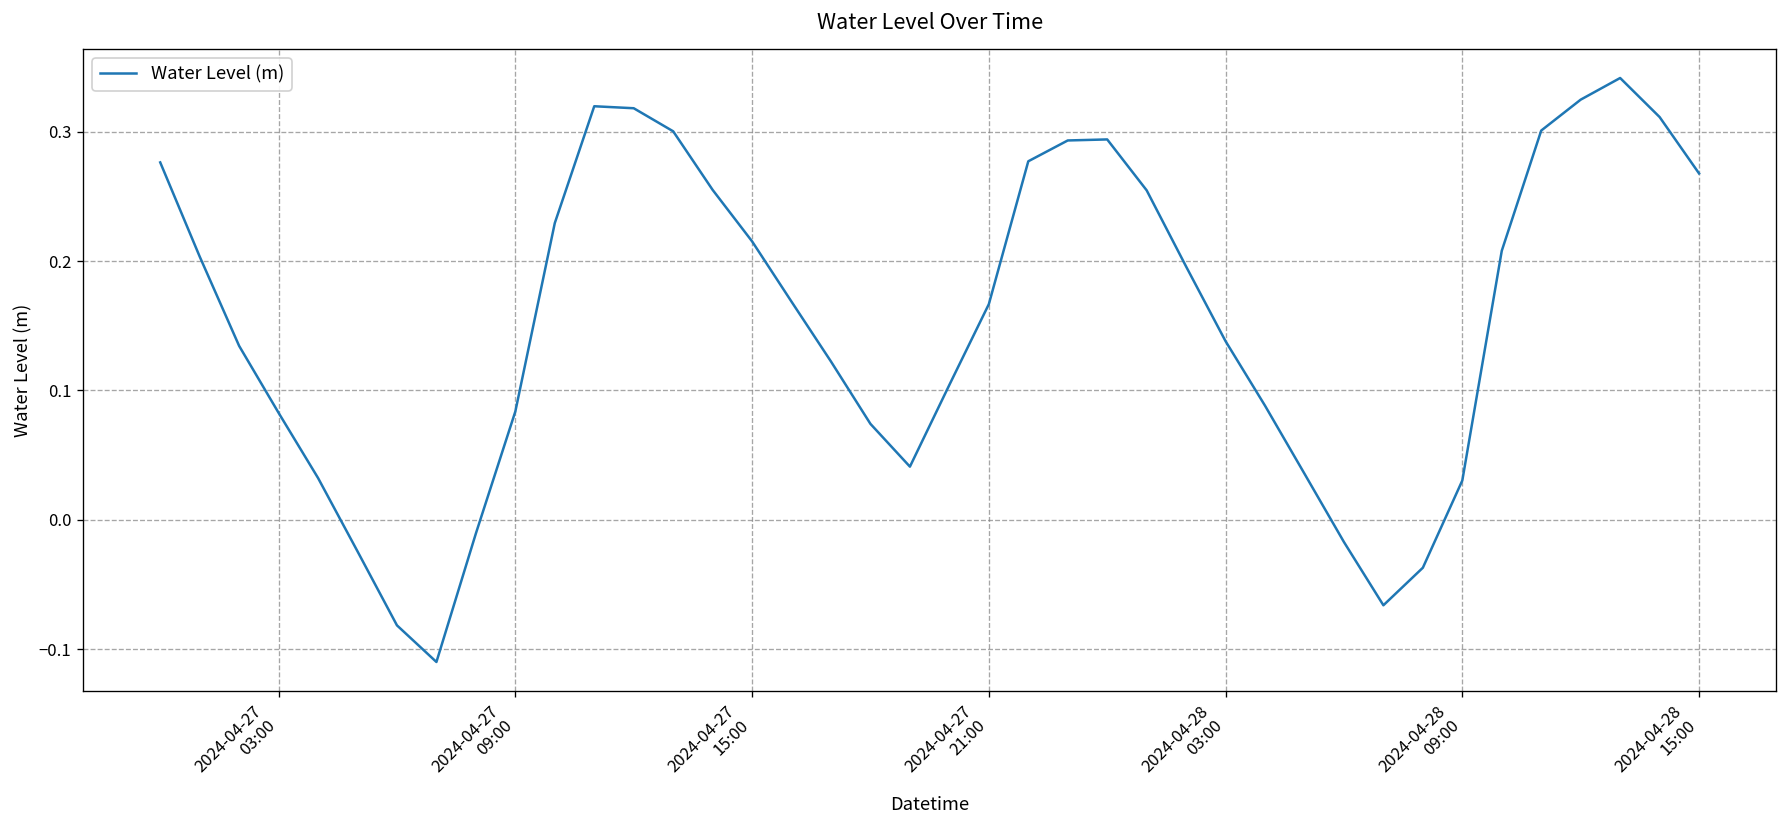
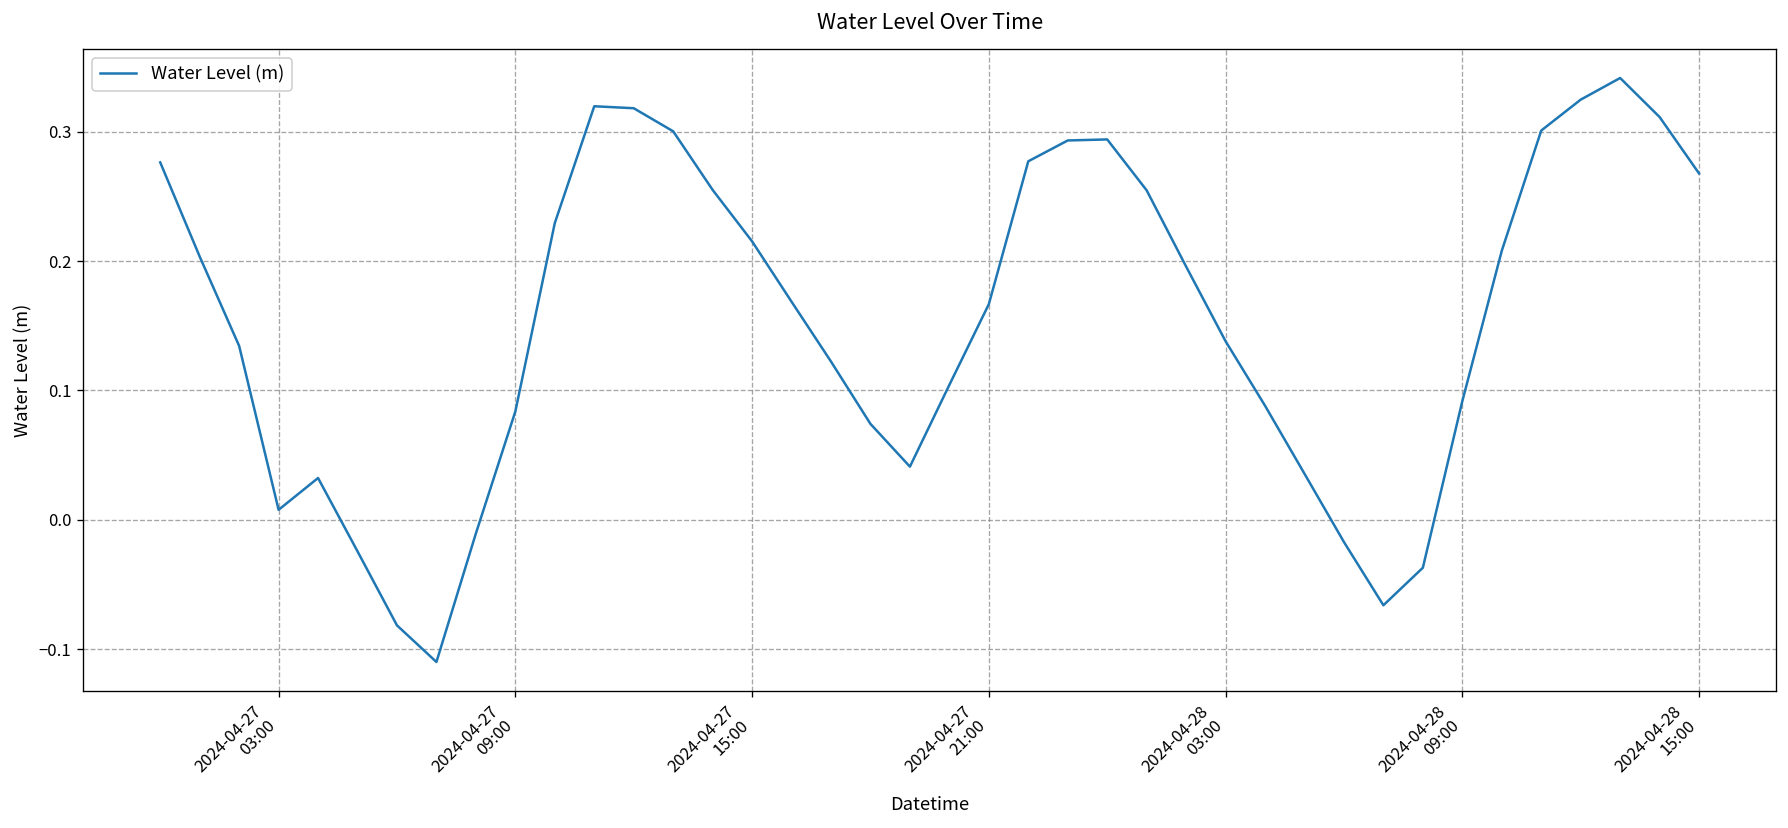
  {
-   "2024-04-27 03:00": 0.083,
+   "2024-04-27 03:00": 0.008,
    "2024-04-27 09:00": 0.084,
    "2024-04-27 15:00": 0.215,
    "2024-04-27 21:00": 0.167,
    "2024-04-28 03:00": 0.138,
-   "2024-04-28 09:00": 0.030,
+   "2024-04-28 09:00": 0.092,
    "2024-04-28 15:00": 0.268
  }
